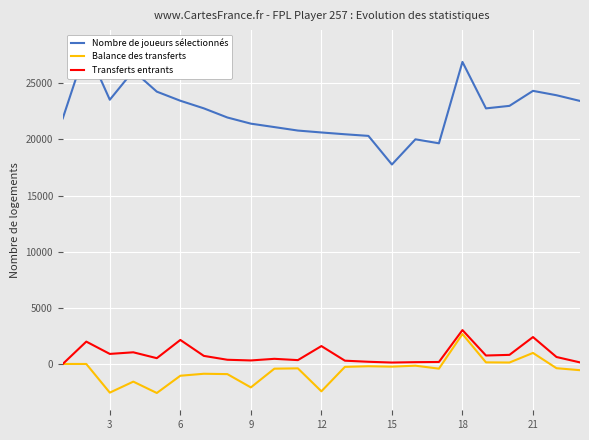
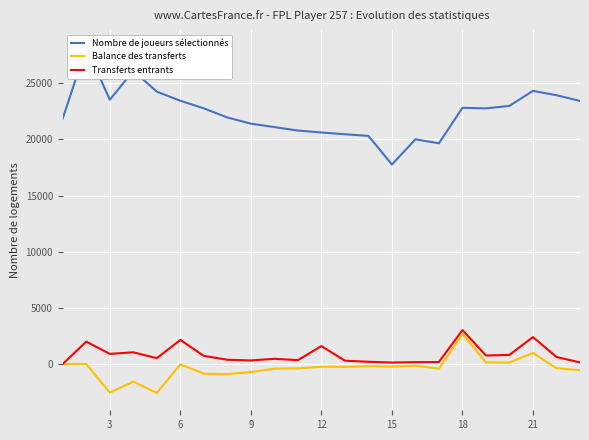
  {
    "Nombre de joueurs sélectionnés": {
      "3": 23500,
      "6": 23400,
      "9": 21400,
      "12": 20600,
      "15": 17800,
-     "18": 26900,
+     "18": 22800,
      "21": 24300
    },
    "Balance des transferts": {
      "3": -2600,
-     "6": -1100,
-     "9": -2100,
-     "12": -2400,
+     "6": 0,
+     "9": -700,
+     "12": -300,
      "15": -200,
      "18": 2700,
      "21": 1000
    },
    "Transferts entrants": {
      "3": 900,
      "6": 2100,
      "9": 300,
      "12": 1600,
      "15": 100,
      "18": 3000,
      "21": 2400
    }
  }
